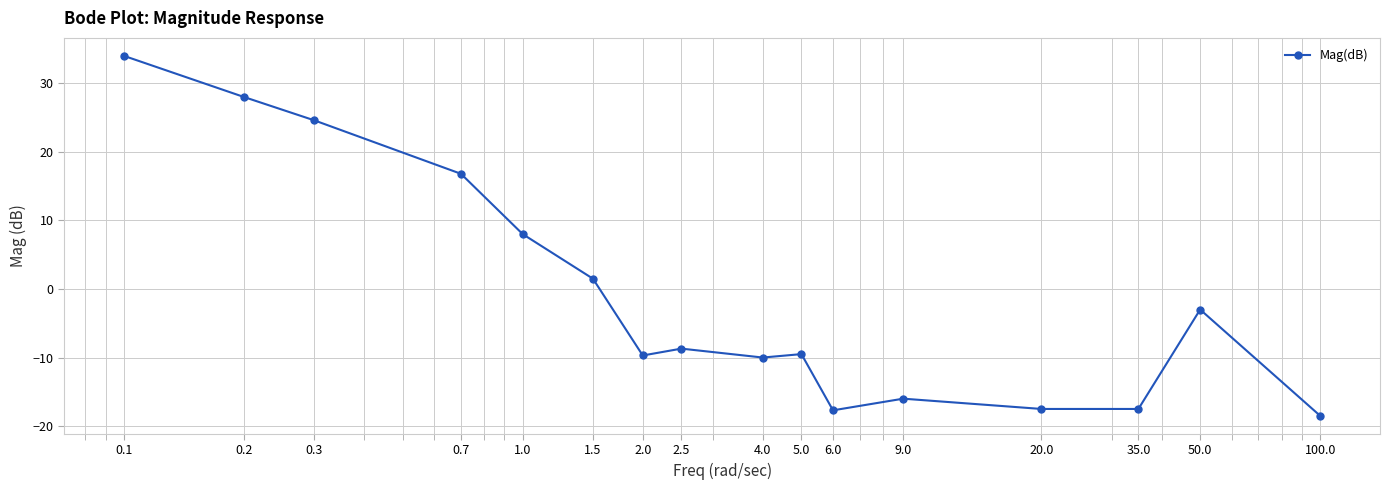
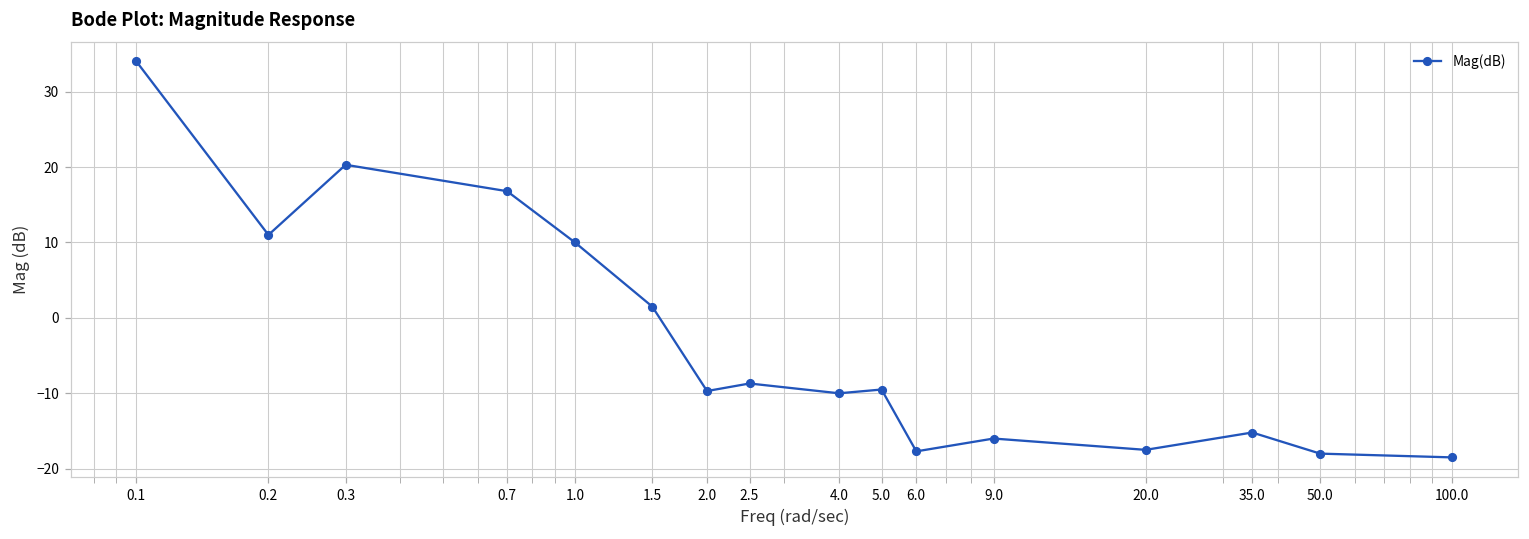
  {
    "0.1": 34,
-   "0.2": 28,
-   "0.3": 25,
+   "0.2": 11,
+   "0.3": 20,
    "0.7": 17,
-   "1.0": 8,
+   "1.0": 10,
    "1.5": 2,
    "2.0": -10,
    "2.5": -9,
    "4.0": -10,
    "5.0": -10,
    "6.0": -18,
    "9.0": -16,
    "20.0": -18,
-   "35.0": -18,
-   "50.0": -3,
+   "35.0": -15,
+   "50.0": -18,
    "100.0": -19
  }
